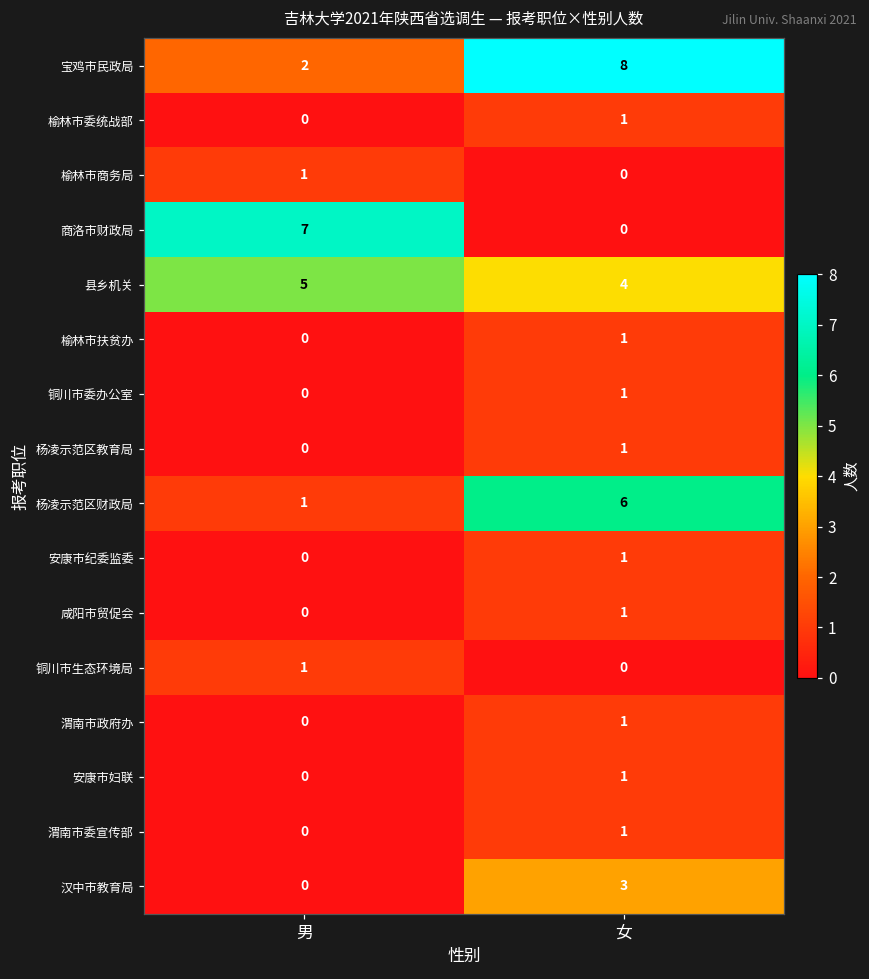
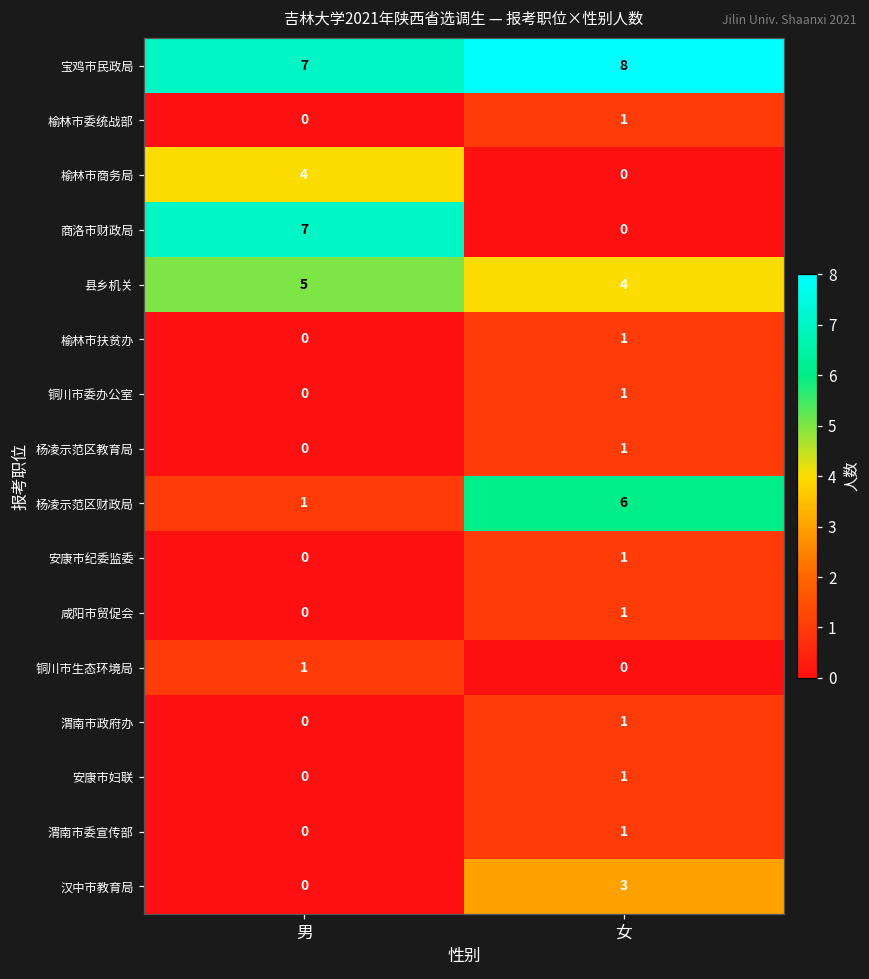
  {
    "宝鸡市民政局": {
-     "男": 2,
+     "男": 7,
      "女": 8
    },
    "榆林市委统战部": {
      "男": 0,
      "女": 1
    },
    "榆林市商务局": {
-     "男": 1,
+     "男": 4,
      "女": 0
    },
    "商洛市财政局": {
      "男": 7,
      "女": 0
    },
    "县乡机关": {
      "男": 5,
      "女": 4
    },
    "榆林市扶贫办": {
      "男": 0,
      "女": 1
    },
    "铜川市委办公室": {
      "男": 0,
      "女": 1
    },
    "杨凌示范区教育局": {
      "男": 0,
      "女": 1
    },
    "杨凌示范区财政局": {
      "男": 1,
      "女": 6
    },
    "安康市纪委监委": {
      "男": 0,
      "女": 1
    },
    "咸阳市贸促会": {
      "男": 0,
      "女": 1
    },
    "铜川市生态环境局": {
      "男": 1,
      "女": 0
    },
    "渭南市政府办": {
      "男": 0,
      "女": 1
    },
    "安康市妇联": {
      "男": 0,
      "女": 1
    },
    "渭南市委宣传部": {
      "男": 0,
      "女": 1
    },
    "汉中市教育局": {
      "男": 0,
      "女": 3
    }
  }
